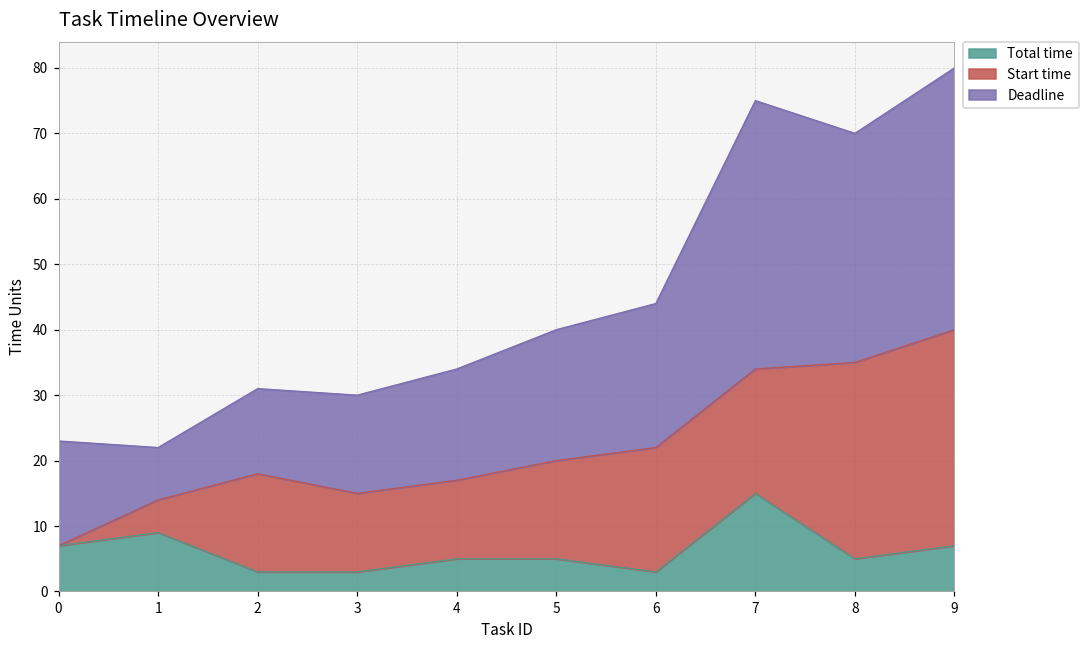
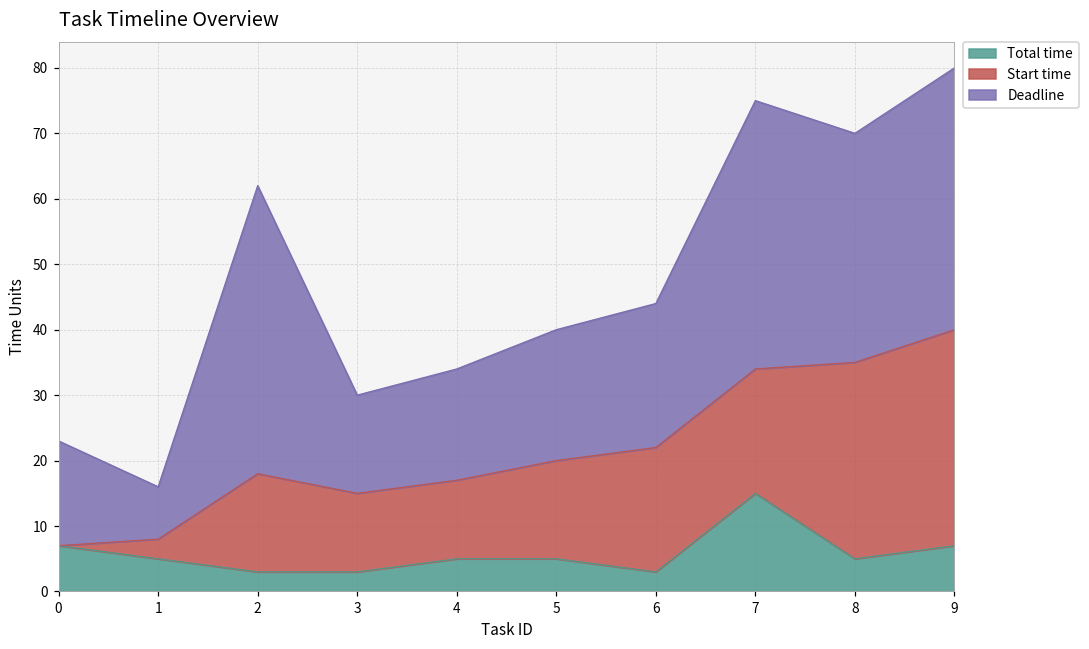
  {
    "Total time": {
-     "1": 9,
+     "1": 5,
      "2": 3,
      "3": 3,
      "4": 5,
      "5": 5,
      "6": 3,
      "7": 15,
      "8": 5,
      "9": 7
    },
    "Start time": {
-     "1": 5,
+     "1": 3,
      "2": 15,
      "3": 12,
      "4": 12,
      "5": 15,
      "6": 19,
      "7": 19,
      "8": 30,
      "9": 33
    },
    "Deadline": {
      "0": 16,
      "1": 8,
-     "2": 13,
+     "2": 44,
      "3": 15,
      "4": 17,
      "5": 20,
      "6": 22,
      "7": 41,
      "8": 35,
      "9": 40
    }
  }
